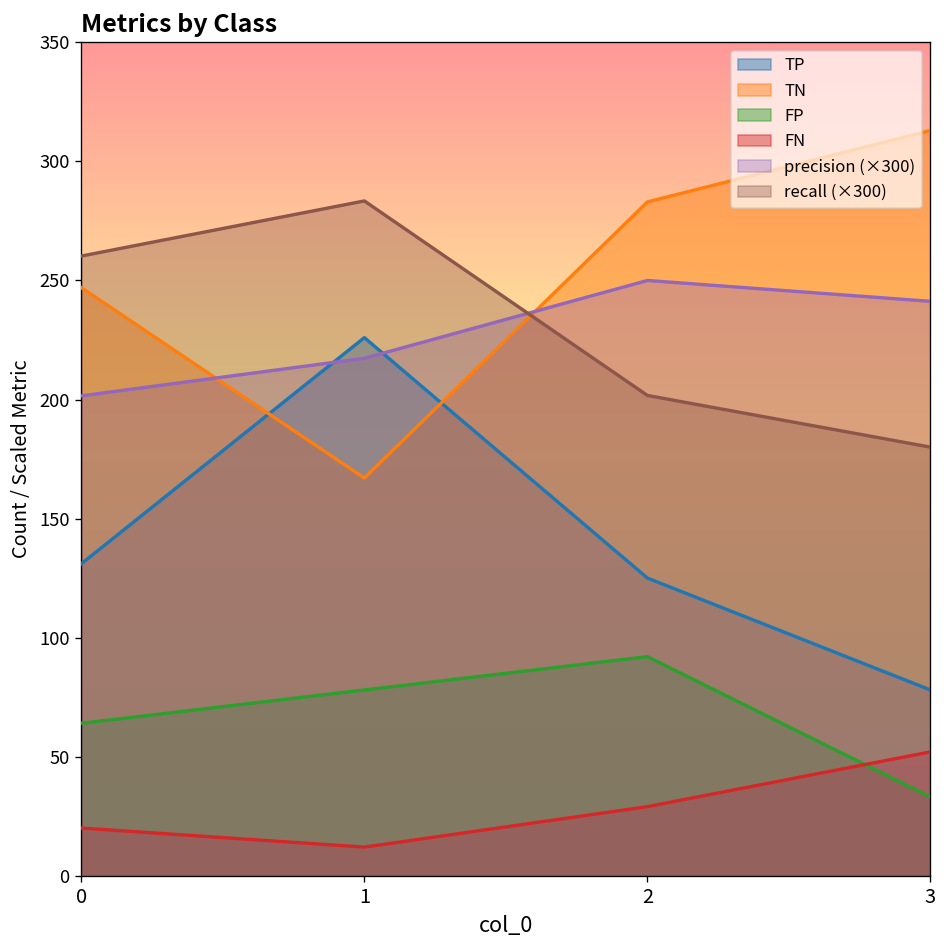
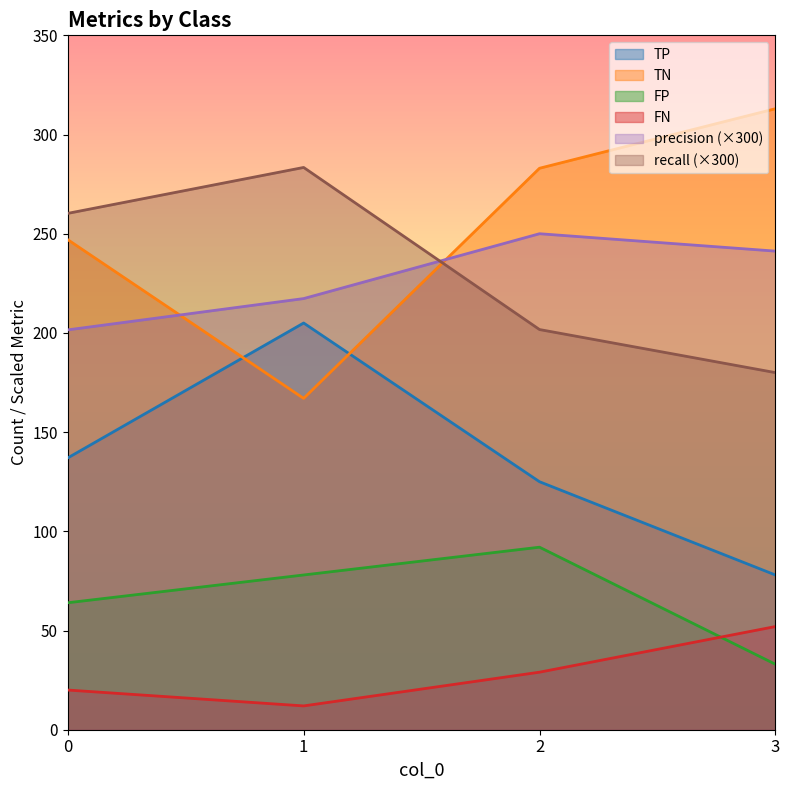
  {
    "TP": {
-     "0": 131,
-     "1": 226,
+     "0": 137,
+     "1": 205,
      "2": 125,
      "3": 78
    },
    "TN": {
      "0": 247,
      "1": 167,
      "2": 283,
      "3": 313
    },
    "FP": {
      "0": 64,
      "1": 78,
      "2": 92,
      "3": 33
    },
    "FN": {
      "0": 20,
      "1": 12,
      "2": 29,
      "3": 52
    },
    "precision (×300)": {
      "0": 202,
      "1": 217,
      "2": 250,
      "3": 241
    },
    "recall (×300)": {
      "0": 260,
      "1": 283,
      "2": 202,
      "3": 180
    }
  }
